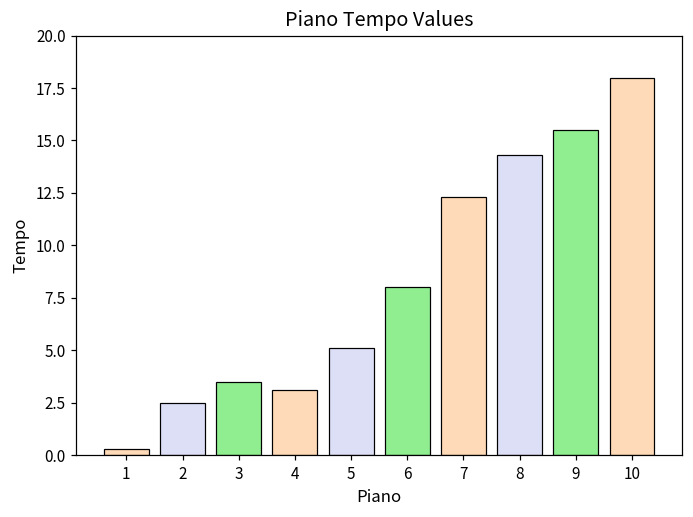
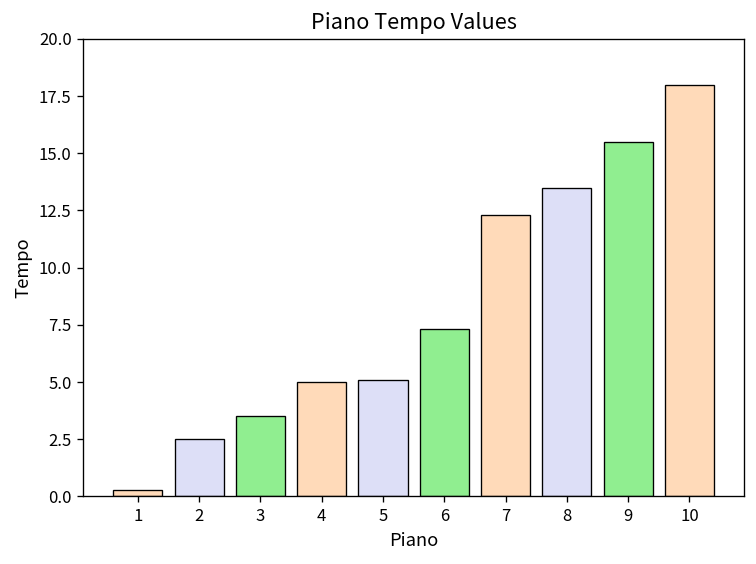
  {
    "1": 0.3,
    "2": 2.5,
    "3": 3.5,
-   "4": 3.1,
+   "4": 5.0,
    "5": 5.1,
-   "6": 8.0,
+   "6": 7.3,
    "7": 12.3,
-   "8": 14.3,
+   "8": 13.5,
    "9": 15.5,
    "10": 18.0
  }
